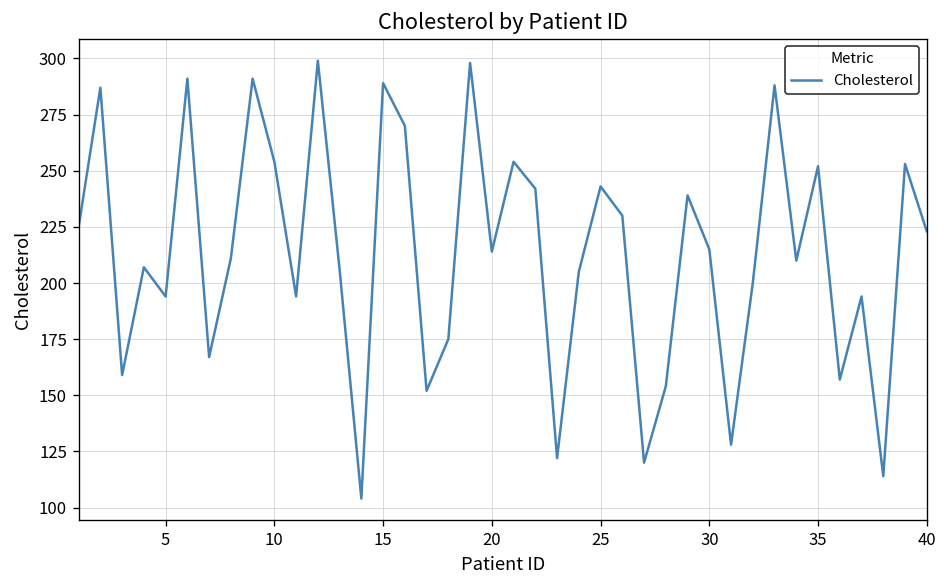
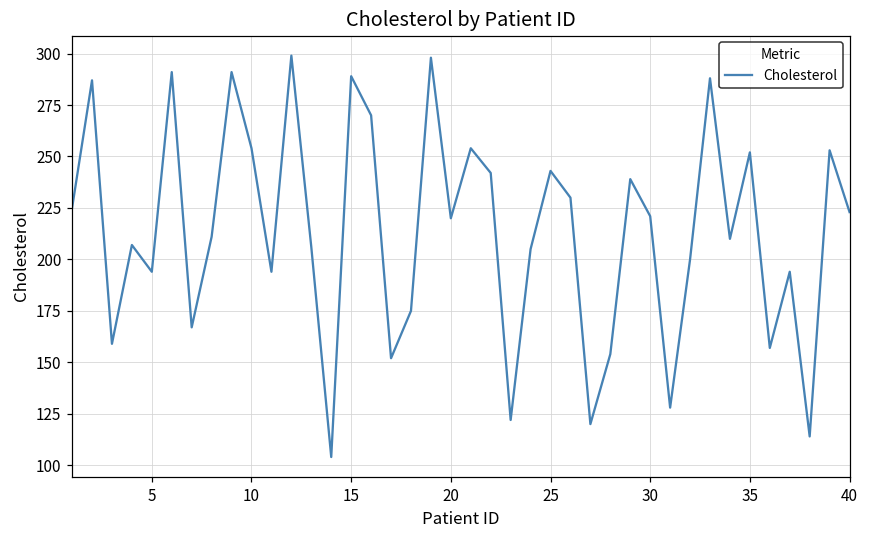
  {
    "5": 194,
    "10": 254,
    "15": 289,
-   "20": 214,
+   "20": 220,
    "25": 243,
-   "30": 215,
+   "30": 221,
    "35": 252,
    "40": 223
  }
